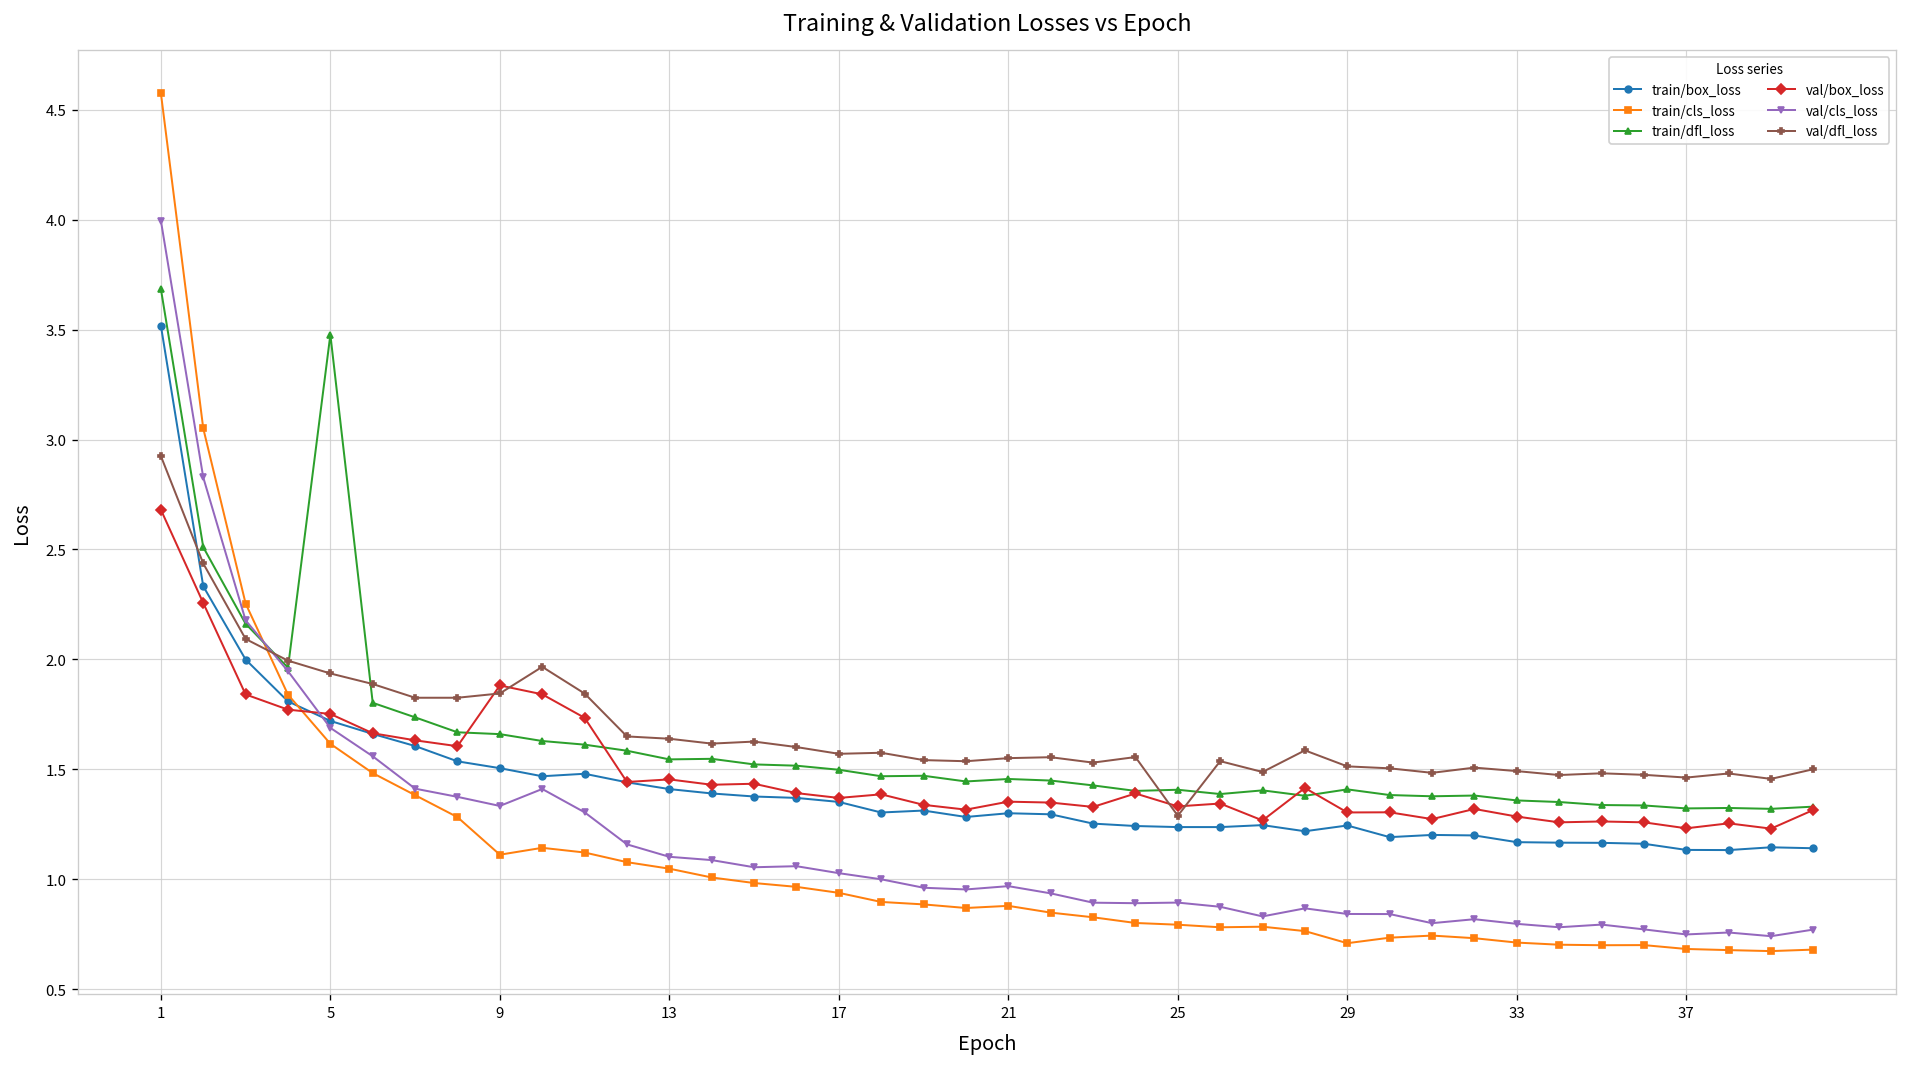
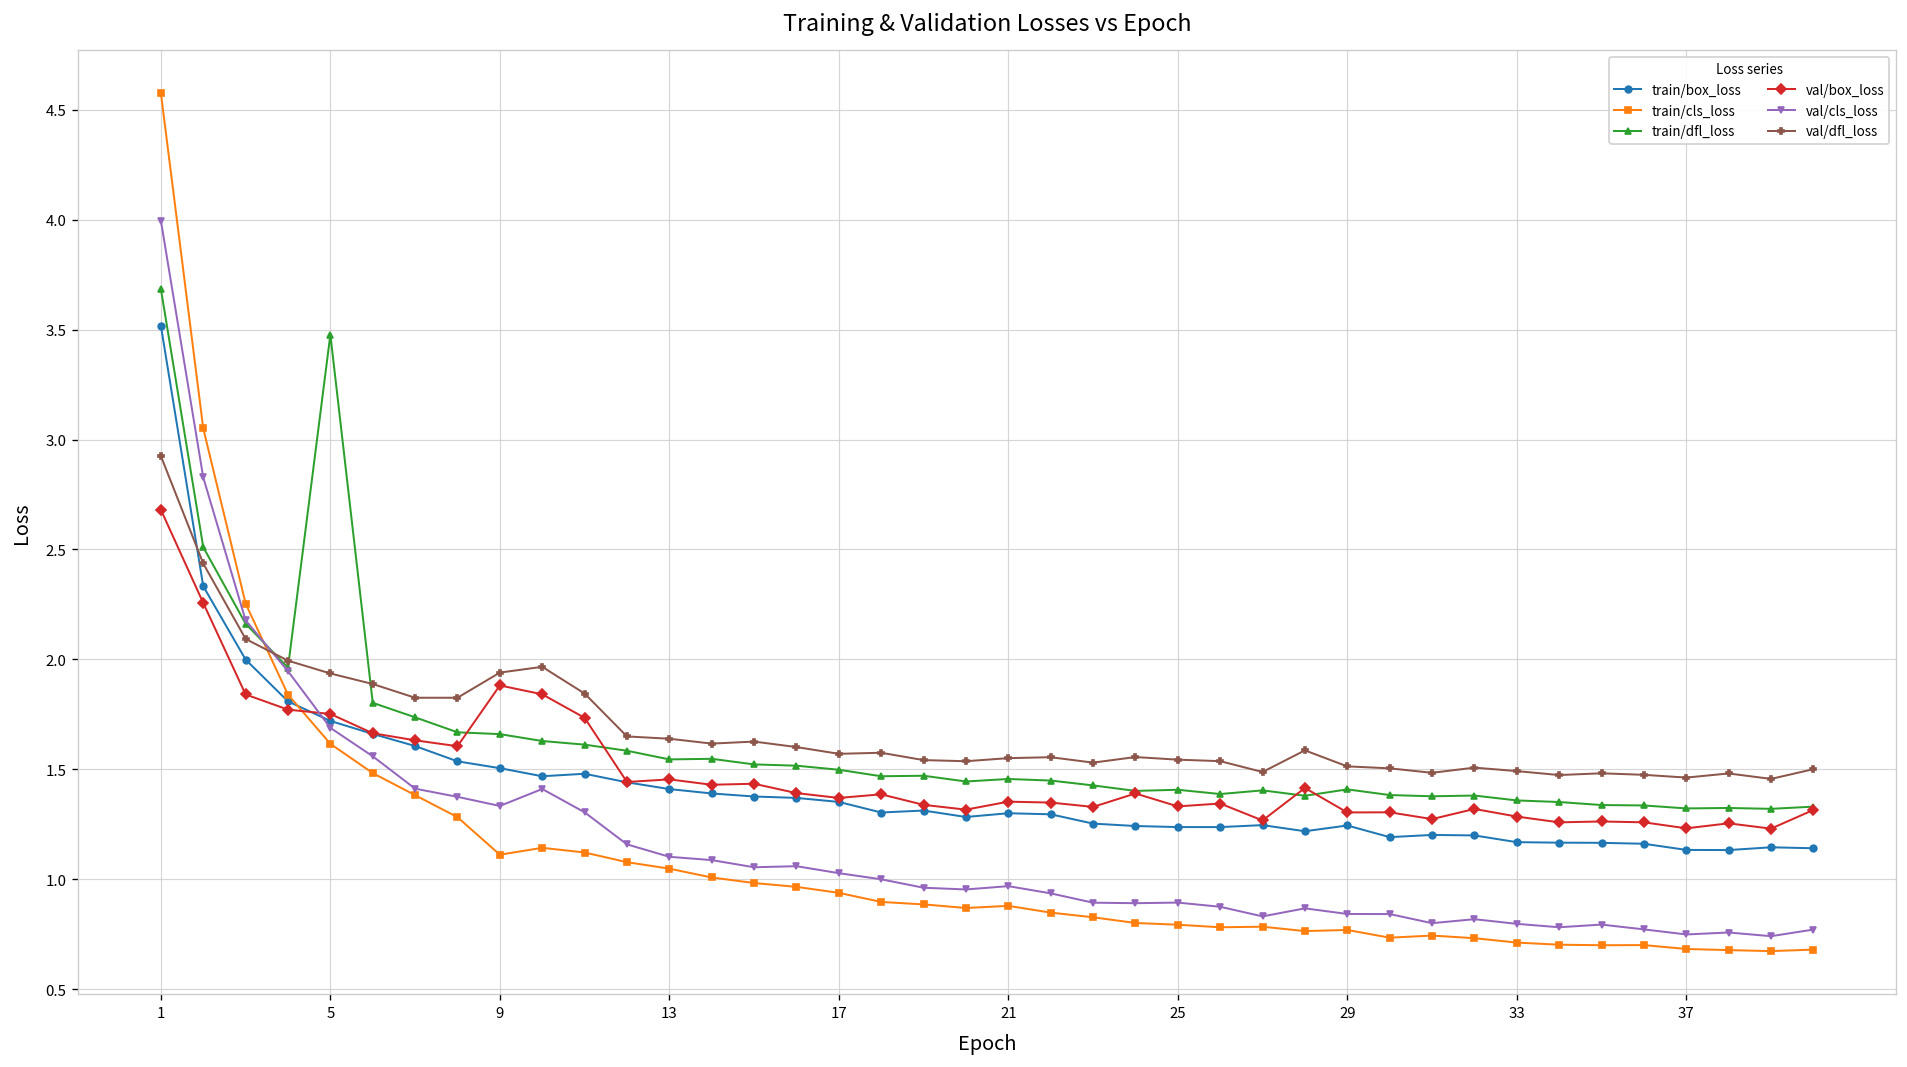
  {
    "train/box_loss": {
      "1": 3.52,
      "5": 1.72,
      "9": 1.50,
      "13": 1.41,
      "17": 1.35,
      "21": 1.30,
      "25": 1.24,
      "29": 1.24,
      "33": 1.17,
      "37": 1.13
    },
    "train/cls_loss": {
      "1": 4.58,
      "5": 1.62,
      "9": 1.11,
      "13": 1.05,
      "17": 0.94,
      "21": 0.88,
      "25": 0.79,
-     "29": 0.71,
+     "29": 0.77,
      "33": 0.71,
      "37": 0.68
    },
    "train/dfl_loss": {
      "1": 3.69,
      "5": 3.48,
      "9": 1.66,
      "13": 1.54,
      "17": 1.50,
      "21": 1.46,
      "25": 1.41,
      "29": 1.41,
      "33": 1.36,
      "37": 1.32
    },
    "val/box_loss": {
      "1": 2.68,
      "5": 1.75,
      "9": 1.88,
      "13": 1.45,
      "17": 1.37,
      "21": 1.35,
      "25": 1.33,
      "29": 1.30,
      "33": 1.28,
      "37": 1.23
    },
    "val/cls_loss": {
      "1": 4.00,
      "5": 1.69,
      "9": 1.33,
      "13": 1.10,
      "17": 1.03,
      "21": 0.97,
      "25": 0.89,
      "29": 0.84,
      "33": 0.80,
      "37": 0.75
    },
    "val/dfl_loss": {
      "1": 2.92,
      "5": 1.94,
-     "9": 1.84,
+     "9": 1.94,
      "13": 1.64,
      "17": 1.57,
      "21": 1.55,
-     "25": 1.29,
+     "25": 1.54,
      "29": 1.51,
      "33": 1.49,
      "37": 1.46
    }
  }
